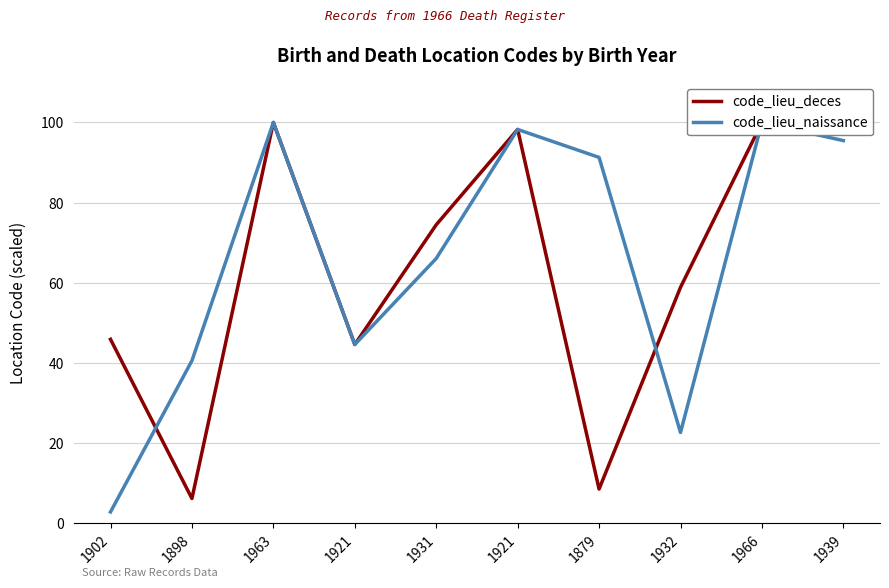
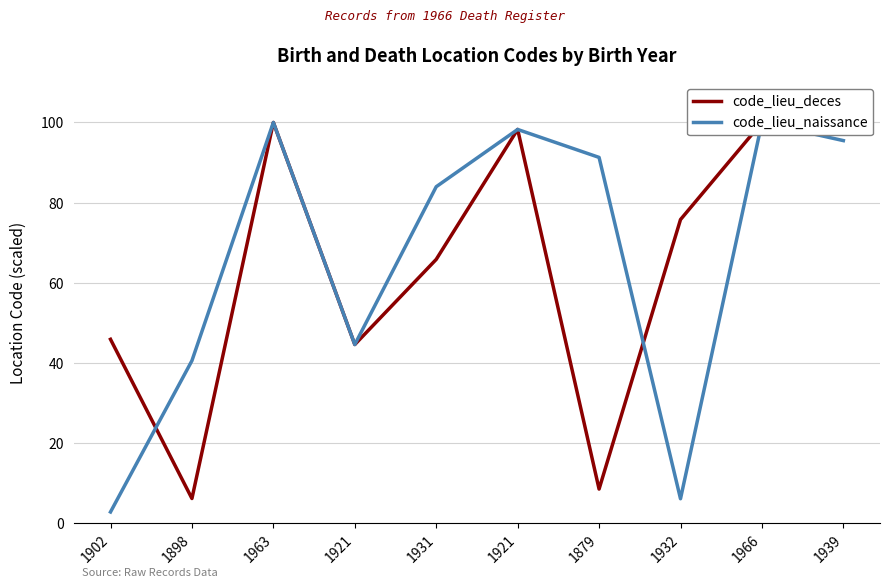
  {
    "code_lieu_deces": {
      "1902": 46,
      "1898": 6,
-     "1931": 74,
+     "1931": 66,
      "1879": 8,
-     "1932": 59
+     "1932": 76
    },
    "code_lieu_naissance": {
      "1902": 3,
      "1898": 41,
-     "1931": 66,
+     "1931": 84,
      "1879": 91,
-     "1932": 23,
+     "1932": 6,
      "1939": 95
    }
  }
